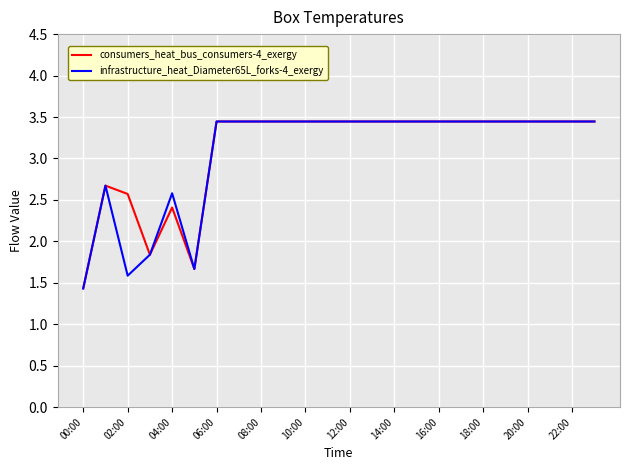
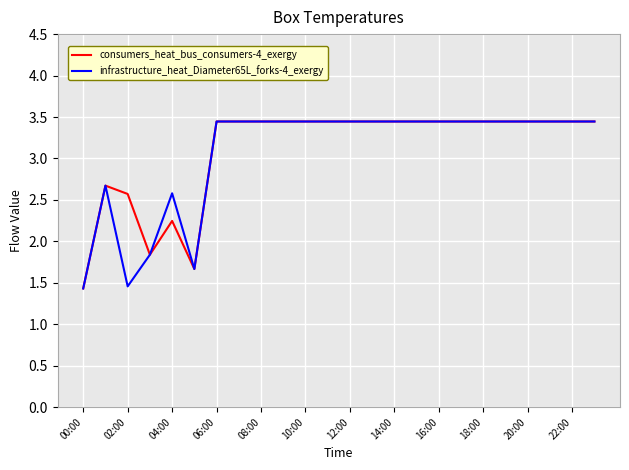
  {
    "consumers_heat_bus_consumers-4_exergy": {
      "02:00": 2.6,
-     "04:00": 2.4
+     "04:00": 2.2
    },
    "infrastructure_heat_Diameter65L_forks-4_exergy": {
-     "02:00": 1.6,
+     "02:00": 1.5,
      "04:00": 2.6
    }
  }
